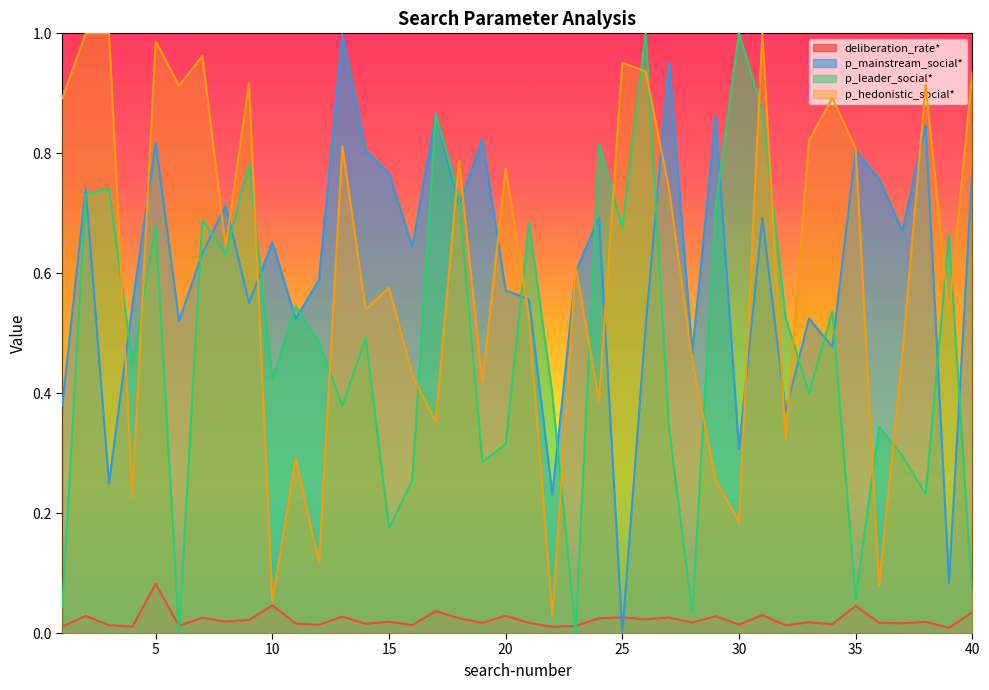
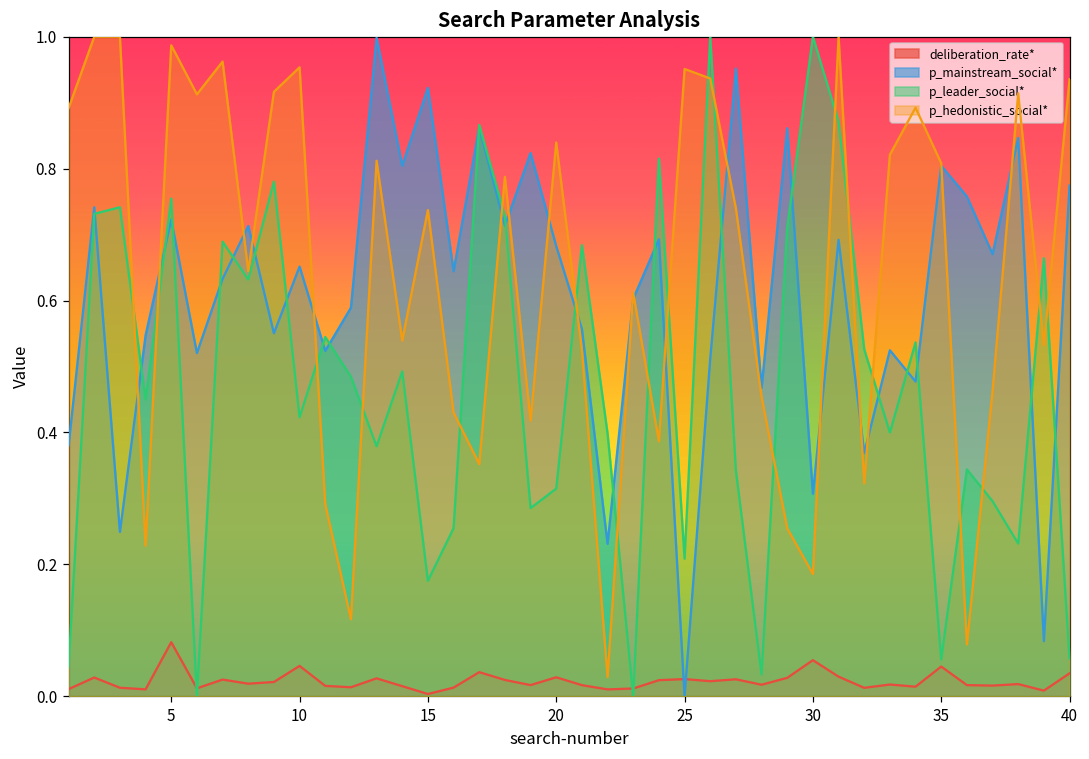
  {
    "deliberation_rate*": {
      "5": 0.08,
      "10": 0.05,
-     "15": 0.02,
+     "15": 0.00,
      "20": 0.03,
      "25": 0.03,
-     "30": 0.01,
+     "30": 0.05,
      "35": 0.05,
      "40": 0.03
    },
    "p_mainstream_social*": {
-     "5": 0.82,
+     "5": 0.72,
      "10": 0.65,
-     "15": 0.77,
-     "20": 0.57,
+     "15": 0.92,
+     "20": 0.68,
      "25": 0.00,
      "30": 0.31,
      "40": 0.77
    },
    "p_leader_social*": {
-     "5": 0.68,
+     "5": 0.75,
      "10": 0.42,
      "15": 0.18,
      "20": 0.31,
-     "25": 0.68,
+     "25": 0.21,
      "30": 1.00,
      "35": 0.06,
      "40": 0.06
    },
    "p_hedonistic_social*": {
      "5": 0.99,
-     "10": 0.05,
-     "15": 0.58,
-     "20": 0.77,
+     "10": 0.95,
+     "15": 0.74,
+     "20": 0.84,
      "25": 0.95,
      "30": 0.19,
      "40": 0.94
    }
  }
